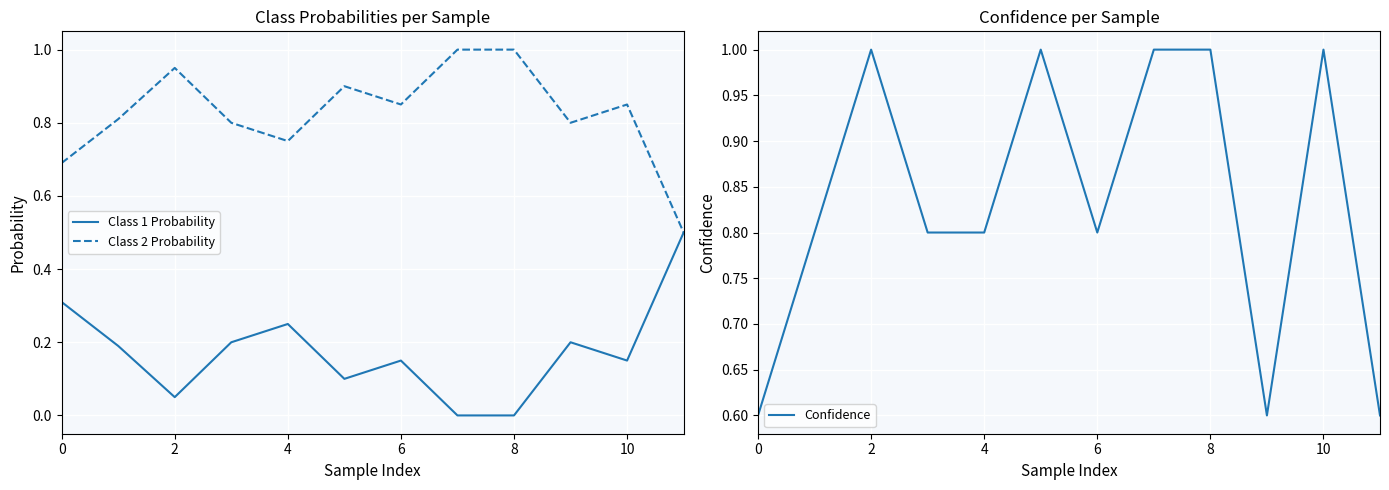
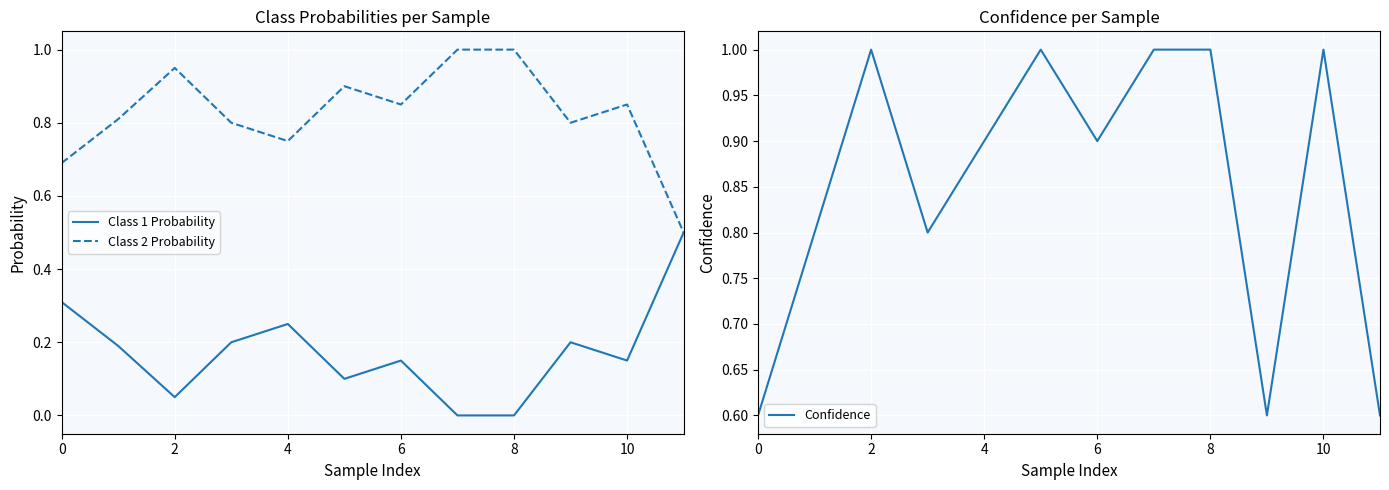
  {
    "Confidence per Sample": {
      "0": 0.6,
      "2": 1.0,
-     "4": 0.8,
-     "6": 0.8,
+     "4": 0.9,
+     "6": 0.9,
      "8": 1.0,
      "10": 1.0
    }
  }
